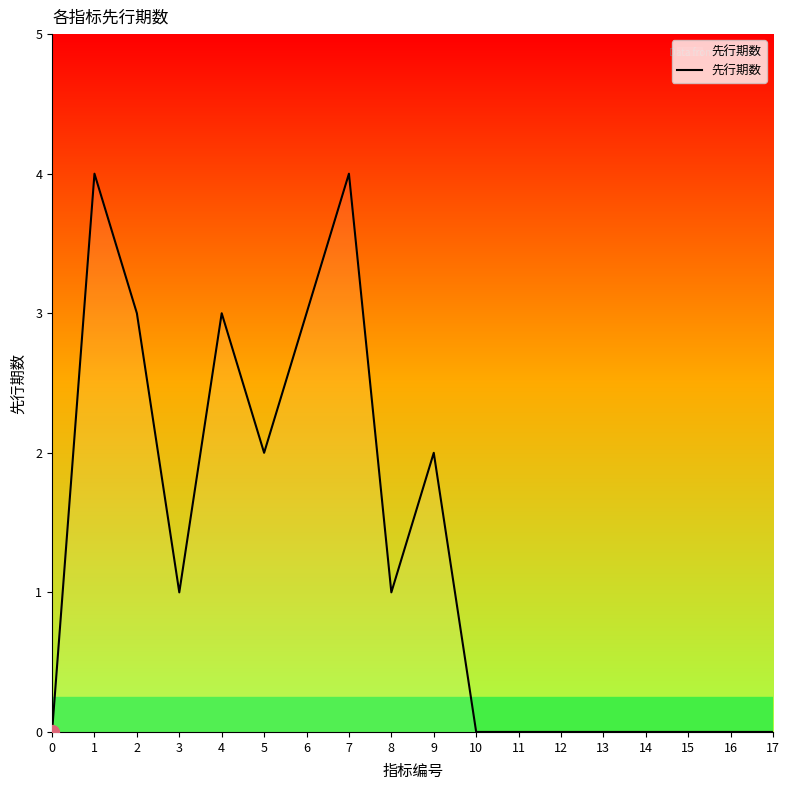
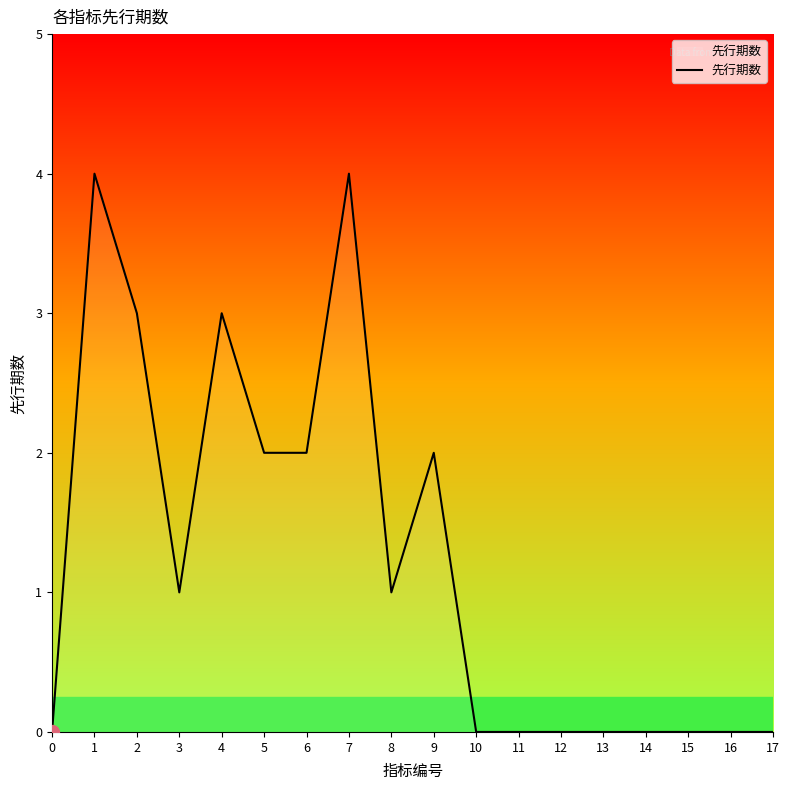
  {
    "先行期数": {
      "1": 4,
      "2": 3,
      "3": 1,
      "4": 3,
      "5": 2,
-     "6": 3,
+     "6": 2,
      "7": 4,
      "8": 1,
      "9": 2
    }
  }
